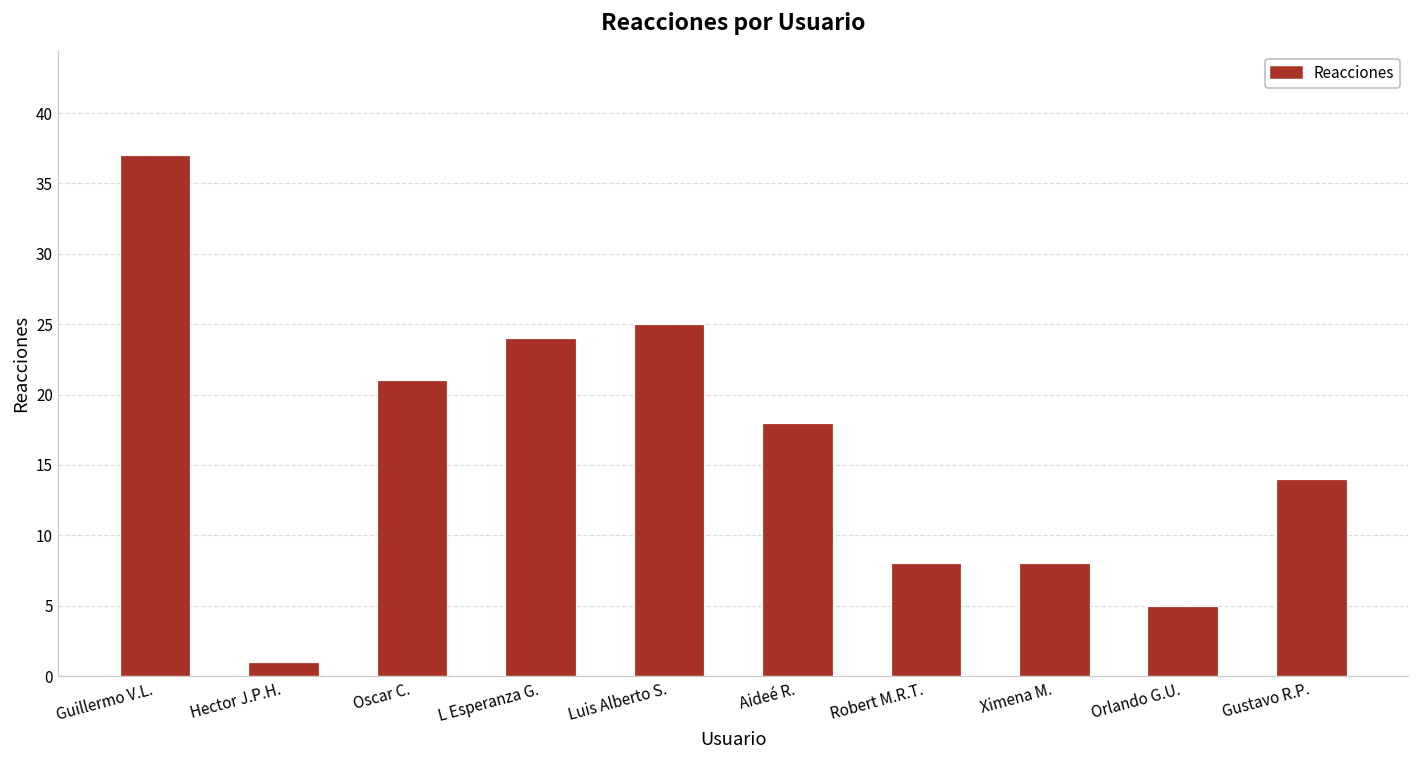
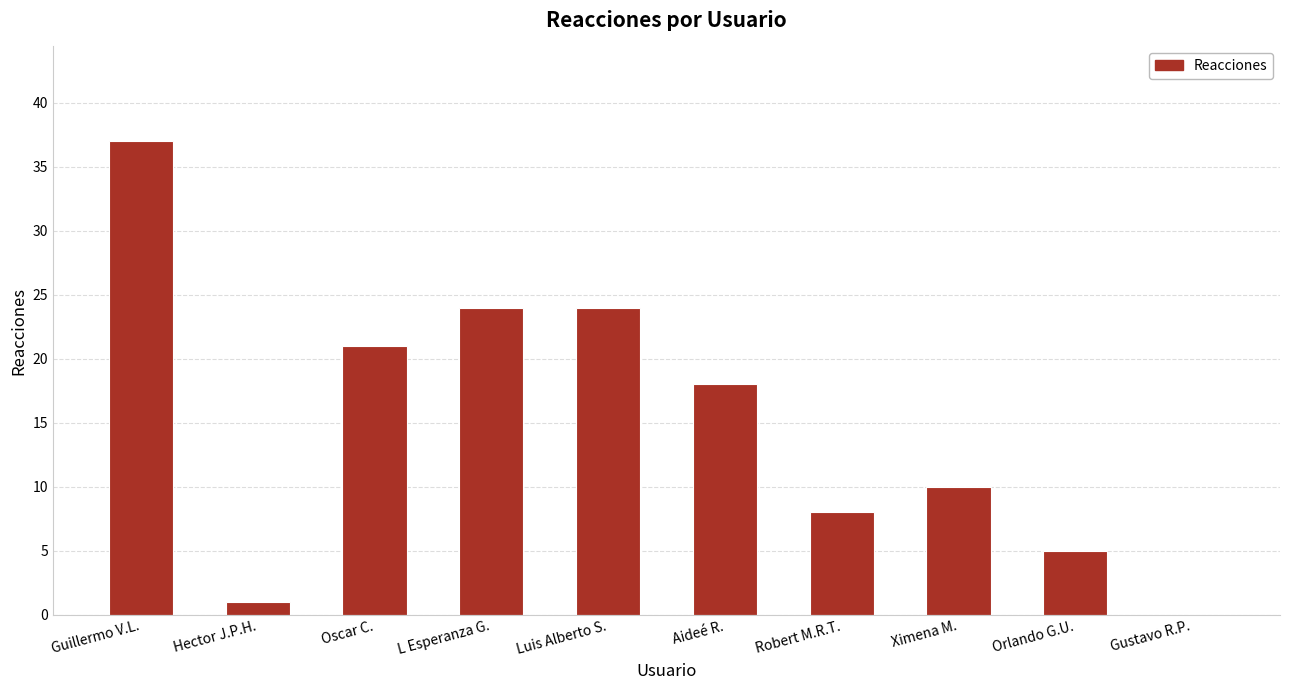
  {
    "Guillermo V.L.": 37,
    "Hector J.P.H.": 1,
    "Oscar C.": 21,
    "L Esperanza G.": 24,
-   "Luis Alberto S.": 25,
+   "Luis Alberto S.": 24,
    "Aideé R.": 18,
    "Robert M.R.T.": 8,
-   "Ximena M.": 8,
+   "Ximena M.": 10,
    "Orlando G.U.": 5,
-   "Gustavo R.P.": 14
+   "Gustavo R.P.": 0
  }
